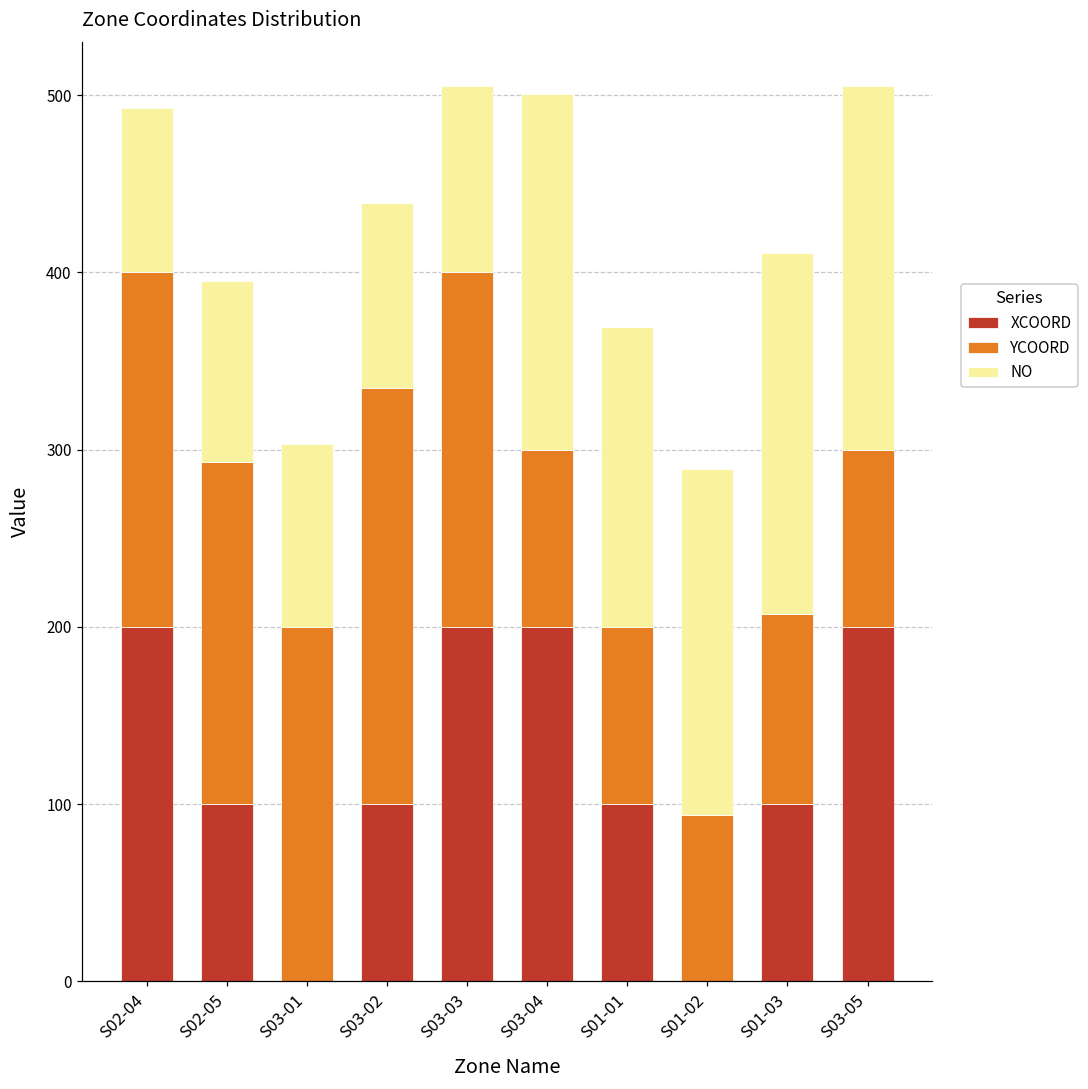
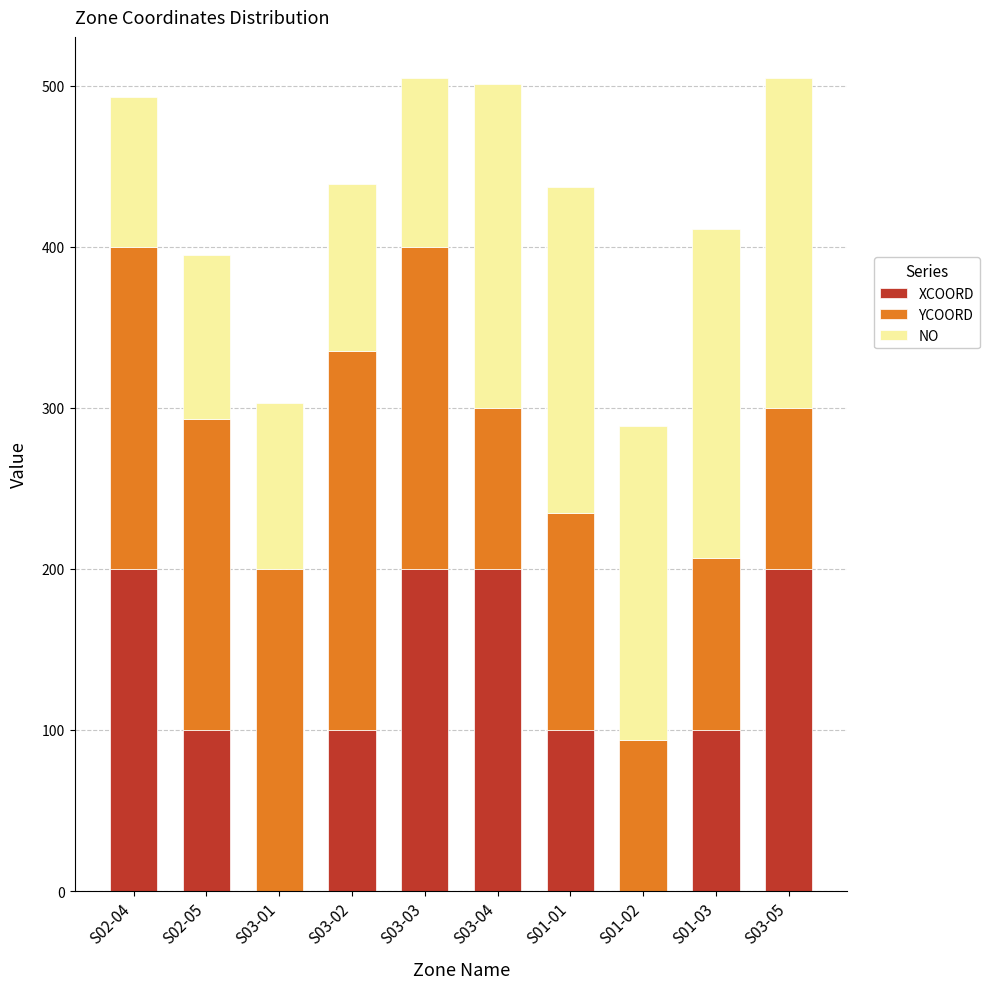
  {
    "XCOORD": {
      "S02-04": 200,
      "S02-05": 100,
      "S03-01": 0,
      "S03-02": 100,
      "S03-03": 200,
      "S03-04": 200,
      "S01-01": 100,
      "S01-02": 0,
      "S01-03": 100,
      "S03-05": 200
    },
    "YCOORD": {
      "S02-04": 200,
      "S02-05": 193,
      "S03-01": 200,
      "S03-02": 235,
      "S03-03": 200,
      "S03-04": 100,
-     "S01-01": 100,
+     "S01-01": 135,
      "S01-02": 94,
      "S01-03": 107,
      "S03-05": 100
    },
    "NO": {
      "S02-04": 93,
      "S02-05": 102,
      "S03-01": 103,
      "S03-02": 104,
      "S03-03": 105,
      "S03-04": 201,
-     "S01-01": 169,
+     "S01-01": 202,
      "S01-02": 195,
      "S01-03": 204,
      "S03-05": 205
    }
  }
